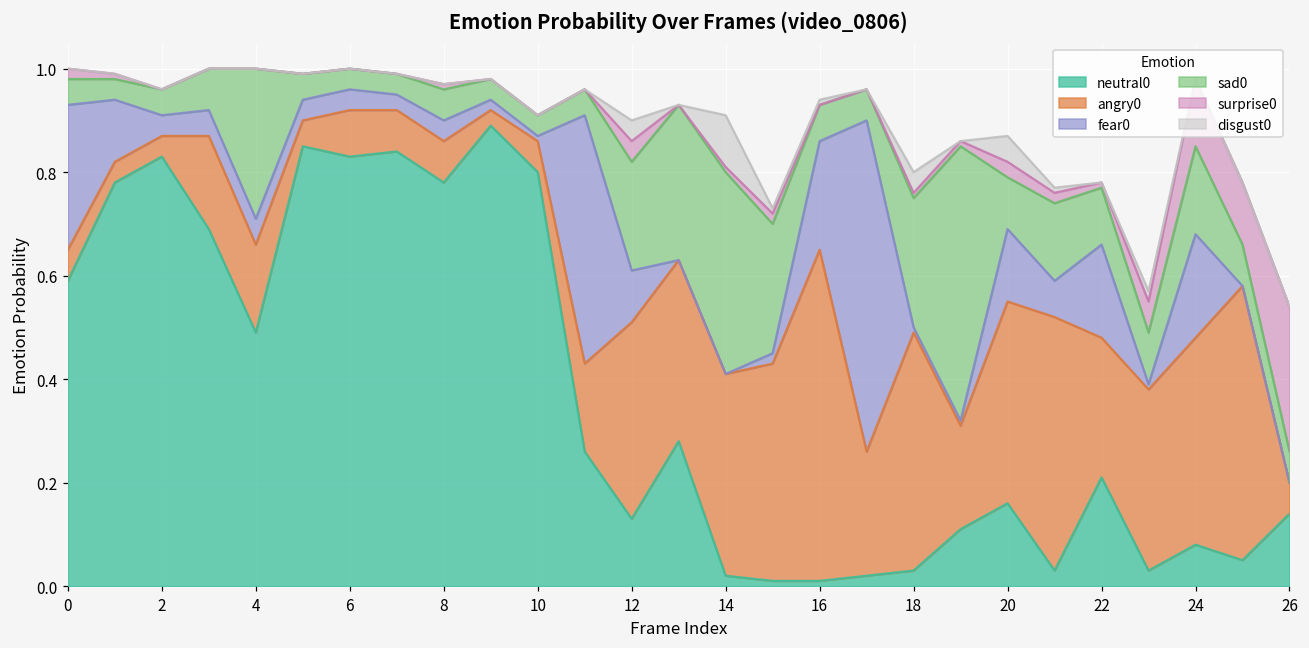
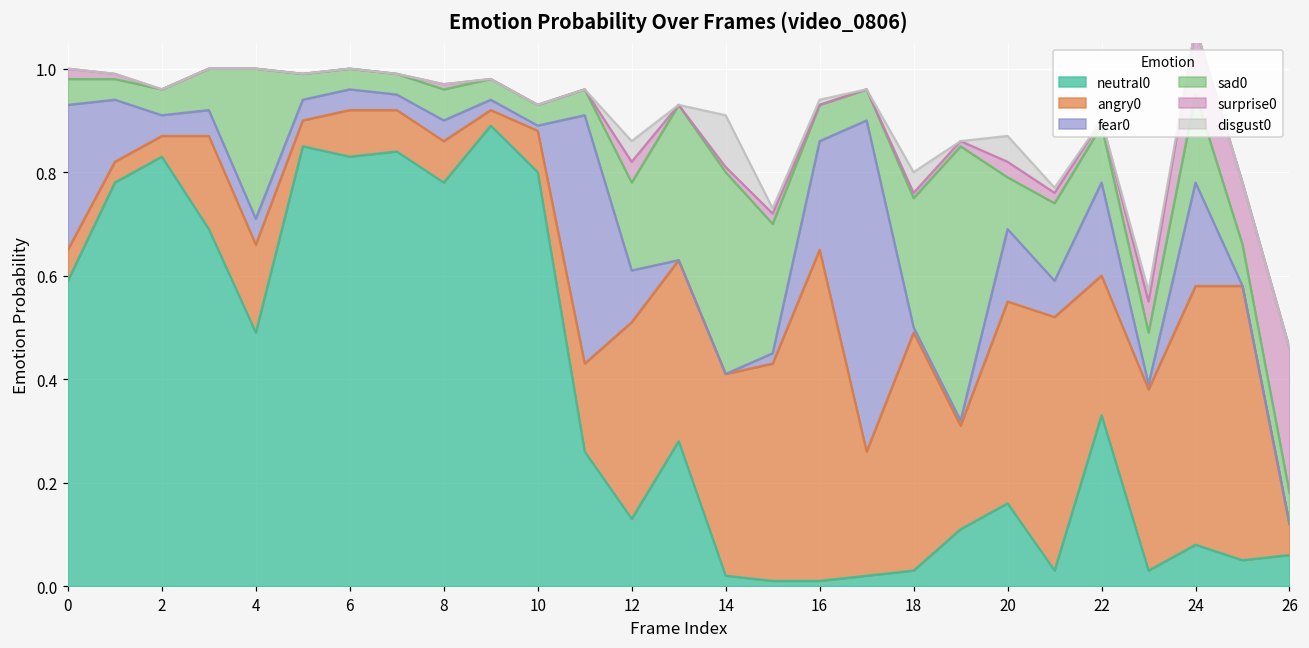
  {
    "neutral0": {
      "0": 0.59,
      "2": 0.83,
      "4": 0.49,
      "6": 0.83,
      "8": 0.78,
      "10": 0.80,
      "12": 0.13,
      "14": 0.02,
      "16": 0.01,
      "18": 0.03,
      "20": 0.16,
-     "22": 0.21,
+     "22": 0.33,
      "24": 0.08,
-     "26": 0.14
+     "26": 0.06
    },
    "angry0": {
      "0": 0.06,
      "2": 0.04,
      "4": 0.17,
      "6": 0.09,
      "8": 0.08,
-     "10": 0.06,
+     "10": 0.08,
      "12": 0.38,
      "16": 0.64,
      "18": 0.46,
      "20": 0.39,
      "22": 0.27,
-     "24": 0.4
+     "24": 0.5
    },
    "fear0": {
      "0": 0.28,
      "2": 0.04,
      "4": 0.05,
      "6": 0.04,
      "8": 0.04,
      "10": 0.01,
      "12": 0.10,
      "16": 0.21,
      "18": 0.01,
      "20": 0.14,
      "22": 0.18,
      "24": 0.20
    },
    "sad0": {
      "0": 0.05,
      "8": 0.06,
-     "12": 0.21,
+     "12": 0.17,
      "14": 0.39,
      "18": 0.25,
      "20": 0.10,
      "26": 0.06
    },
    "surprise0": {
      "12": 0.04,
      "14": 0.01,
      "18": 0.01,
      "20": 0.03
    },
    "disgust0": {
      "12": 0.04,
      "14": 0.10,
      "16": 0.01,
      "18": 0.04,
      "20": 0.05
    }
  }
